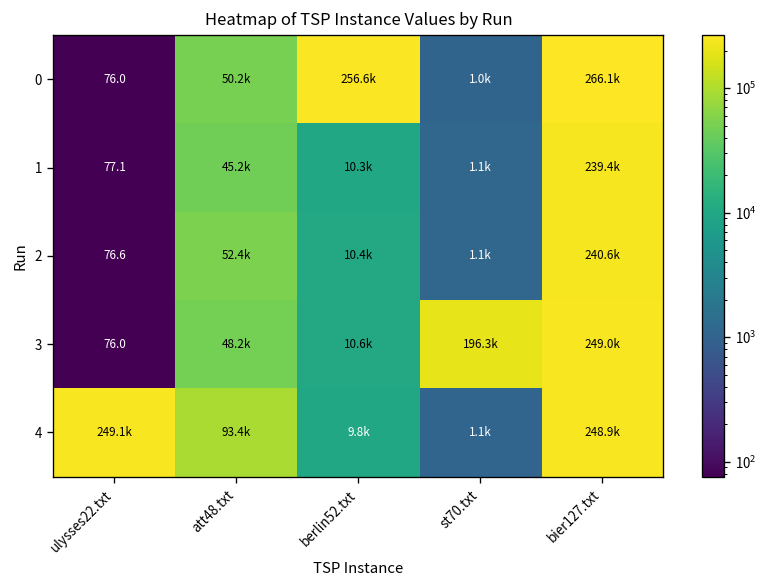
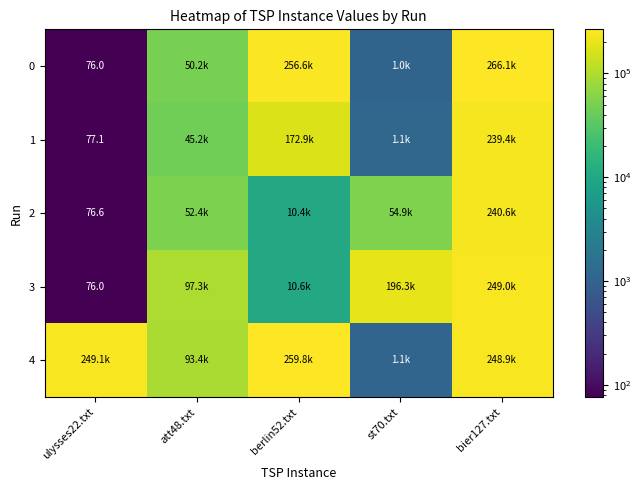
  {
    "0": {
      "ulysses22.txt": "76.0",
      "att48.txt": "50.2k",
      "berlin52.txt": "256.6k",
      "st70.txt": "1.0k",
      "bier127.txt": "266.1k"
    },
    "1": {
      "ulysses22.txt": "77.1",
      "att48.txt": "45.2k",
-     "berlin52.txt": "10.3k",
+     "berlin52.txt": "172.9k",
      "st70.txt": "1.1k",
      "bier127.txt": "239.4k"
    },
    "2": {
      "ulysses22.txt": "76.6",
      "att48.txt": "52.4k",
      "berlin52.txt": "10.4k",
-     "st70.txt": "1.1k",
+     "st70.txt": "54.9k",
      "bier127.txt": "240.6k"
    },
    "3": {
      "ulysses22.txt": "76.0",
-     "att48.txt": "48.2k",
+     "att48.txt": "97.3k",
      "berlin52.txt": "10.6k",
      "st70.txt": "196.3k",
      "bier127.txt": "249.0k"
    },
    "4": {
      "ulysses22.txt": "249.1k",
      "att48.txt": "93.4k",
-     "berlin52.txt": "9.8k",
+     "berlin52.txt": "259.8k",
      "st70.txt": "1.1k",
      "bier127.txt": "248.9k"
    }
  }
